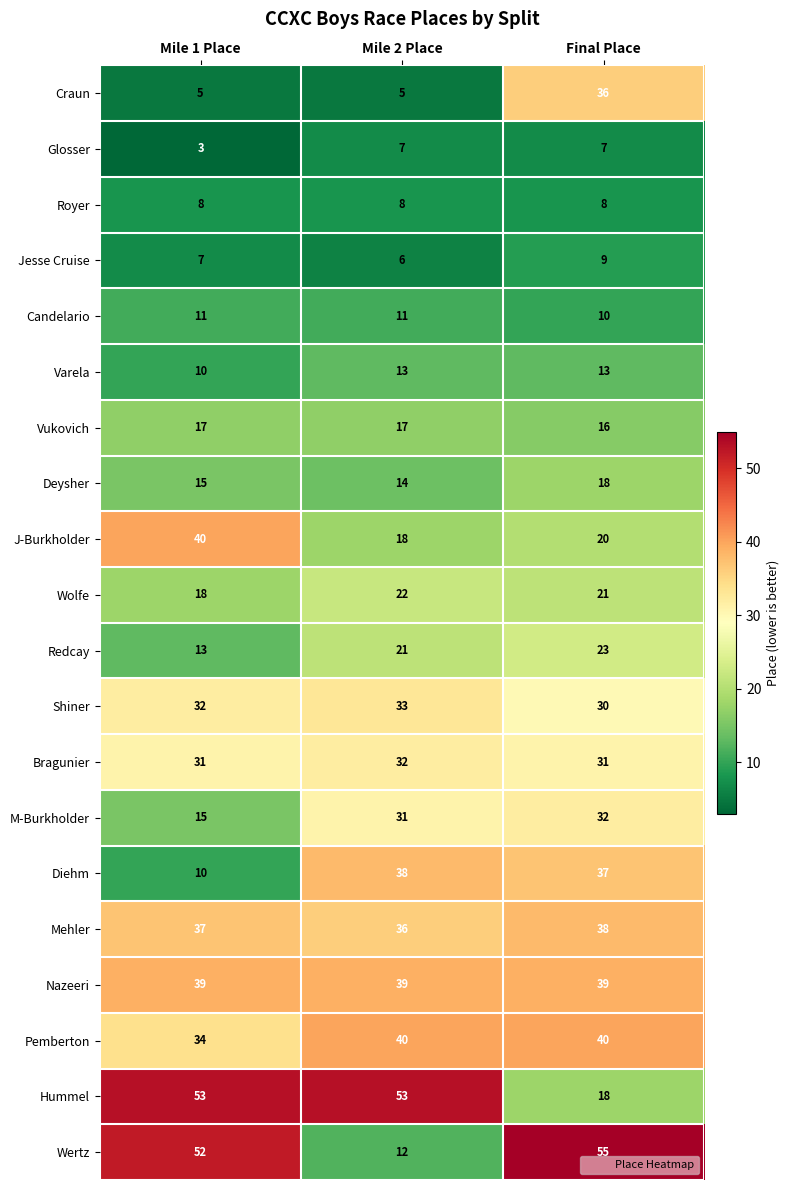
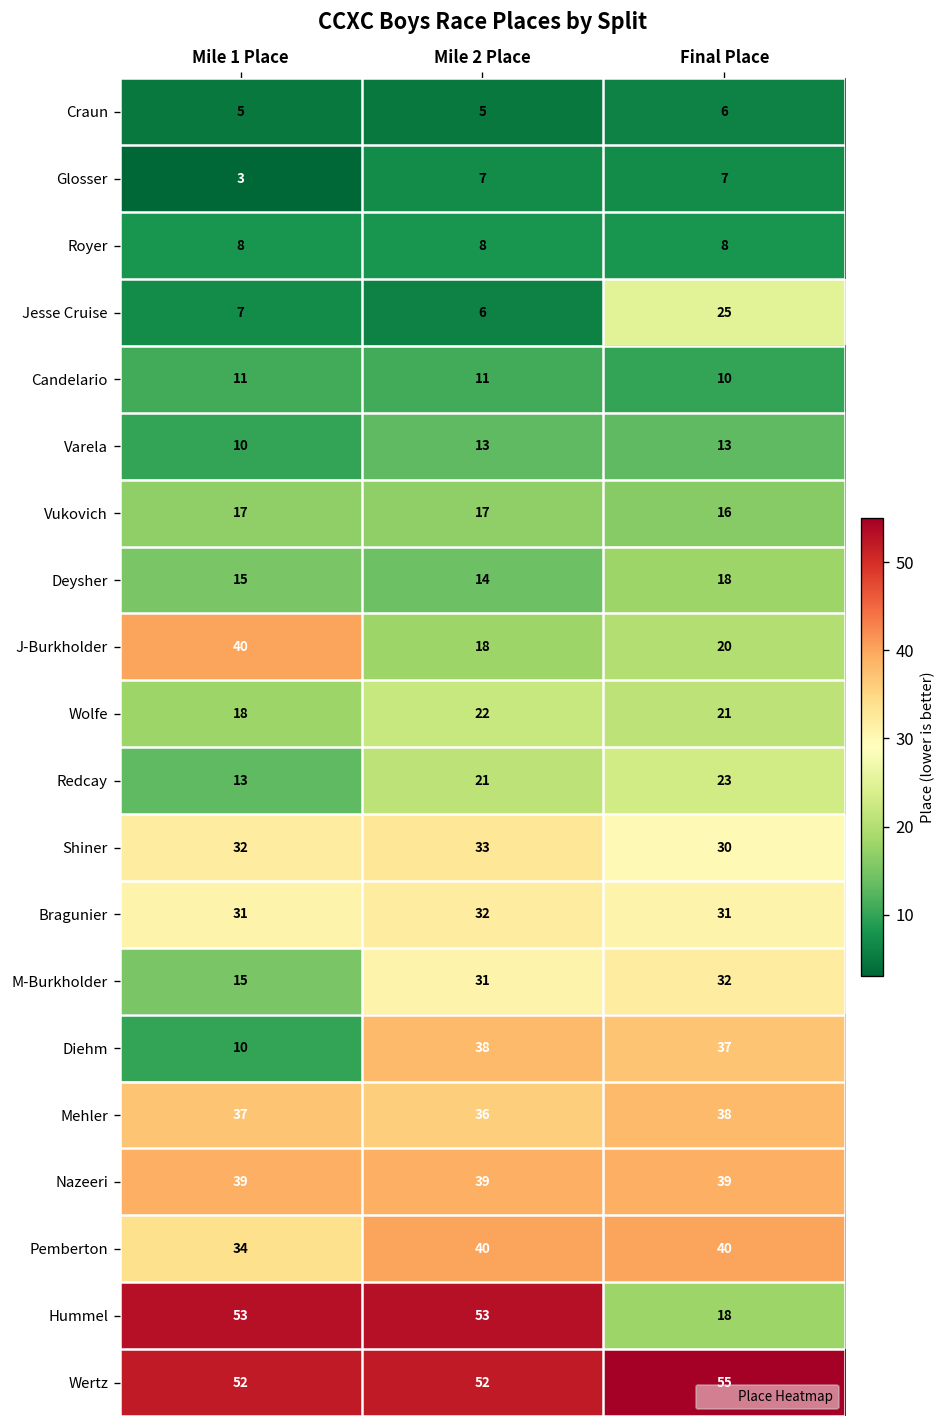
  {
    "Craun": {
      "Mile 1 Place": 5,
      "Mile 2 Place": 5,
-     "Final Place": 36
+     "Final Place": 6
    },
    "Glosser": {
      "Mile 1 Place": 3,
      "Mile 2 Place": 7,
      "Final Place": 7
    },
    "Royer": {
      "Mile 1 Place": 8,
      "Mile 2 Place": 8,
      "Final Place": 8
    },
    "Jesse Cruise": {
      "Mile 1 Place": 7,
      "Mile 2 Place": 6,
-     "Final Place": 9
+     "Final Place": 25
    },
    "Candelario": {
      "Mile 1 Place": 11,
      "Mile 2 Place": 11,
      "Final Place": 10
    },
    "Varela": {
      "Mile 1 Place": 10,
      "Mile 2 Place": 13,
      "Final Place": 13
    },
    "Vukovich": {
      "Mile 1 Place": 17,
      "Mile 2 Place": 17,
      "Final Place": 16
    },
    "Deysher": {
      "Mile 1 Place": 15,
      "Mile 2 Place": 14,
      "Final Place": 18
    },
    "J-Burkholder": {
      "Mile 1 Place": 40,
      "Mile 2 Place": 18,
      "Final Place": 20
    },
    "Wolfe": {
      "Mile 1 Place": 18,
      "Mile 2 Place": 22,
      "Final Place": 21
    },
    "Redcay": {
      "Mile 1 Place": 13,
      "Mile 2 Place": 21,
      "Final Place": 23
    },
    "Shiner": {
      "Mile 1 Place": 32,
      "Mile 2 Place": 33,
      "Final Place": 30
    },
    "Bragunier": {
      "Mile 1 Place": 31,
      "Mile 2 Place": 32,
      "Final Place": 31
    },
    "M-Burkholder": {
      "Mile 1 Place": 15,
      "Mile 2 Place": 31,
      "Final Place": 32
    },
    "Diehm": {
      "Mile 1 Place": 10,
      "Mile 2 Place": 38,
      "Final Place": 37
    },
    "Mehler": {
      "Mile 1 Place": 37,
      "Mile 2 Place": 36,
      "Final Place": 38
    },
    "Nazeeri": {
      "Mile 1 Place": 39,
      "Mile 2 Place": 39,
      "Final Place": 39
    },
    "Pemberton": {
      "Mile 1 Place": 34,
      "Mile 2 Place": 40,
      "Final Place": 40
    },
    "Hummel": {
      "Mile 1 Place": 53,
      "Mile 2 Place": 53,
      "Final Place": 18
    },
    "Wertz": {
      "Mile 1 Place": 52,
-     "Mile 2 Place": 12
+     "Mile 2 Place": 52
    }
  }
